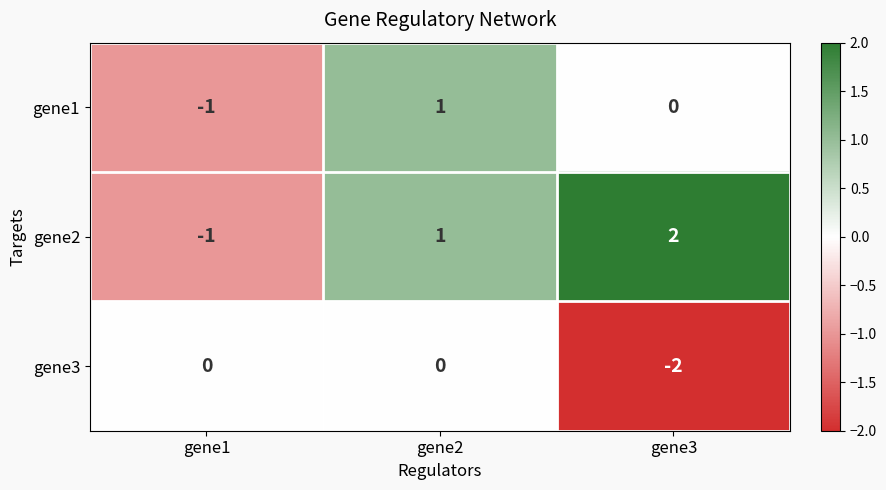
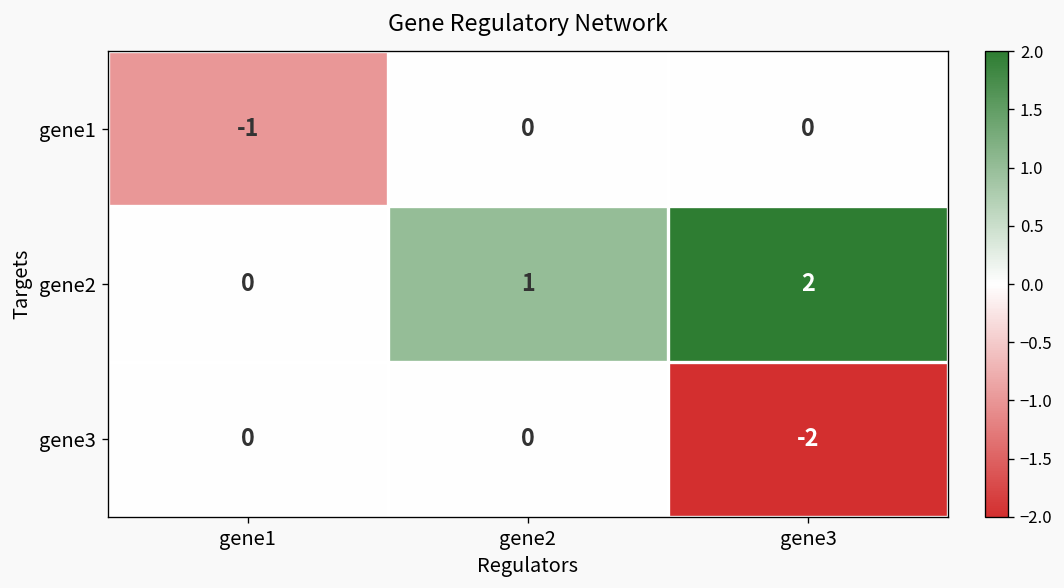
  {
    "gene1": {
      "gene1": -1,
-     "gene2": 1,
+     "gene2": 0,
      "gene3": 0
    },
    "gene2": {
-     "gene1": -1,
+     "gene1": 0,
      "gene2": 1,
      "gene3": 2
    },
    "gene3": {
      "gene1": 0,
      "gene2": 0,
      "gene3": -2
    }
  }
